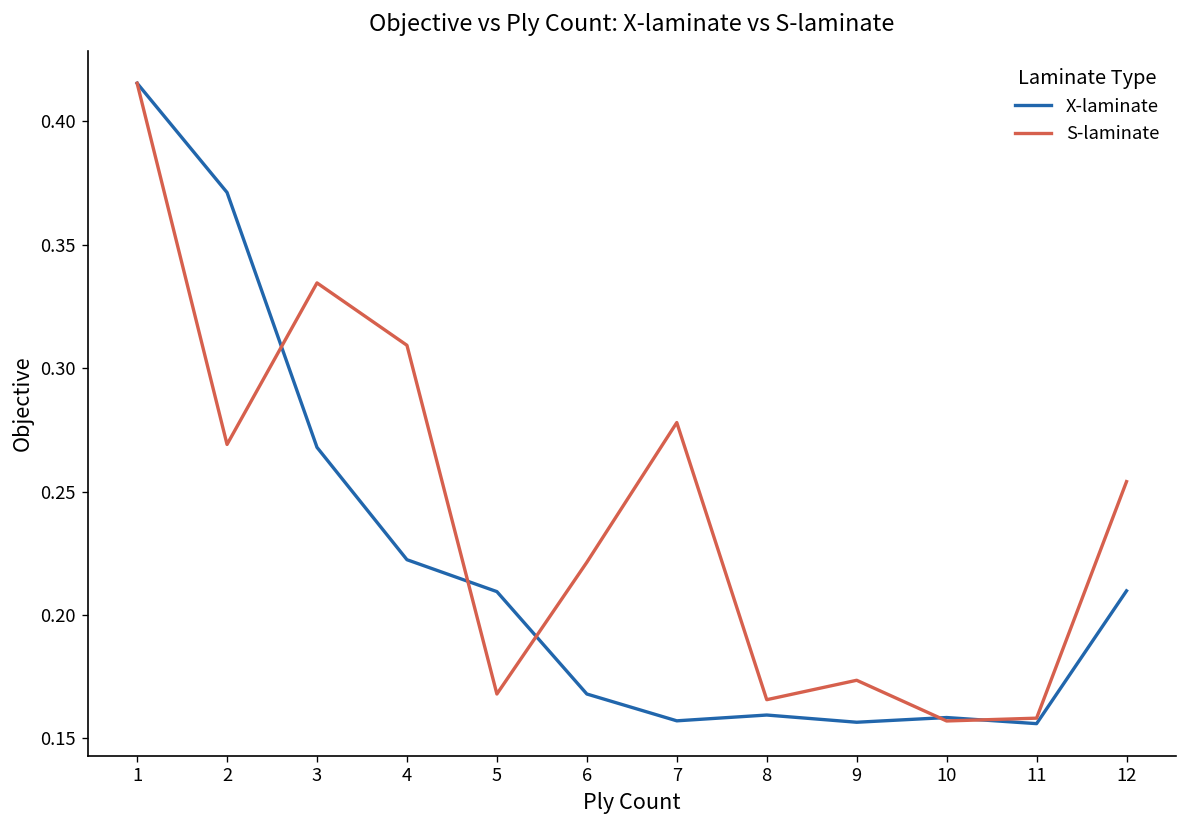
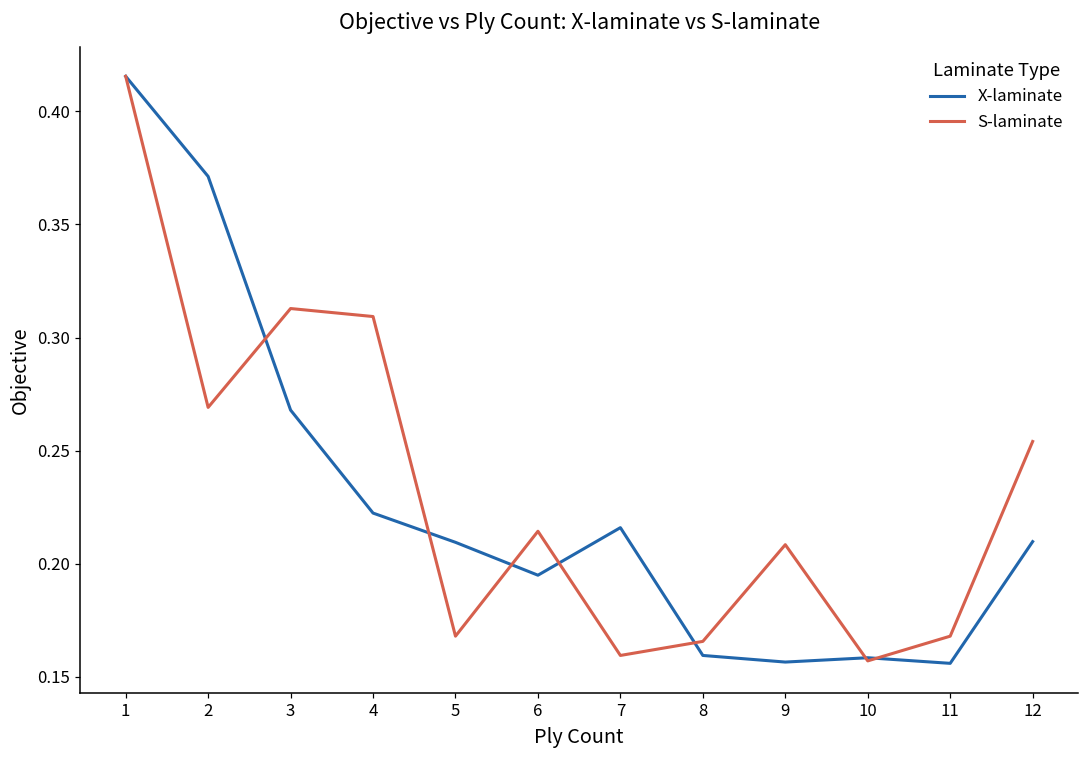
  {
    "X-laminate": {
      "2": 0.371,
      "3": 0.268,
      "4": 0.222,
      "5": 0.209,
-     "6": 0.168,
-     "7": 0.157,
+     "6": 0.195,
+     "7": 0.216,
      "8": 0.159,
      "9": 0.157,
      "10": 0.158,
      "11": 0.156,
      "12": 0.210
    },
    "S-laminate": {
      "2": 0.269,
-     "3": 0.335,
+     "3": 0.313,
      "4": 0.309,
      "5": 0.168,
-     "6": 0.221,
-     "7": 0.278,
+     "6": 0.214,
+     "7": 0.159,
      "8": 0.166,
-     "9": 0.174,
+     "9": 0.208,
      "10": 0.157,
-     "11": 0.158,
+     "11": 0.168,
      "12": 0.254
    }
  }
